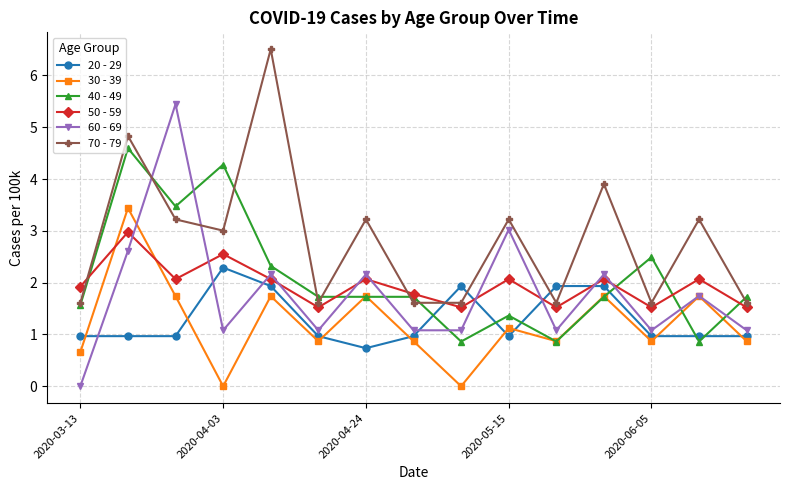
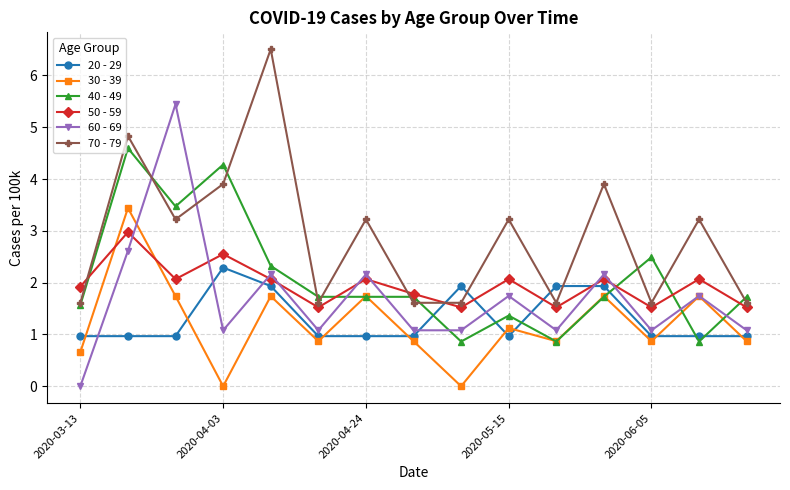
  {
    "20 - 29": {
      "2020-03-13": 1.0,
      "2020-04-03": 2.3,
-     "2020-04-24": 0.7,
+     "2020-04-24": 1.0,
      "2020-05-15": 1.0,
      "2020-06-05": 1.0
    },
    "30 - 39": {
      "2020-03-13": 0.7,
      "2020-04-03": 0.0,
      "2020-05-15": 1.1,
      "2020-06-05": 0.9
    },
    "40 - 49": {
      "2020-04-03": 4.3,
      "2020-05-15": 1.4,
      "2020-06-05": 2.5
    },
    "50 - 59": {
      "2020-03-13": 1.9,
      "2020-04-03": 2.6,
      "2020-04-24": 2.1,
      "2020-05-15": 2.1,
      "2020-06-05": 1.5
    },
    "60 - 69": {
      "2020-03-13": 0.0,
      "2020-04-03": 1.1,
      "2020-04-24": 2.2,
-     "2020-05-15": 3.0,
+     "2020-05-15": 1.7,
      "2020-06-05": 1.1
    },
    "70 - 79": {
-     "2020-04-03": 3.0,
+     "2020-04-03": 3.9,
      "2020-04-24": 3.2,
      "2020-05-15": 3.2,
      "2020-06-05": 1.6
    }
  }
